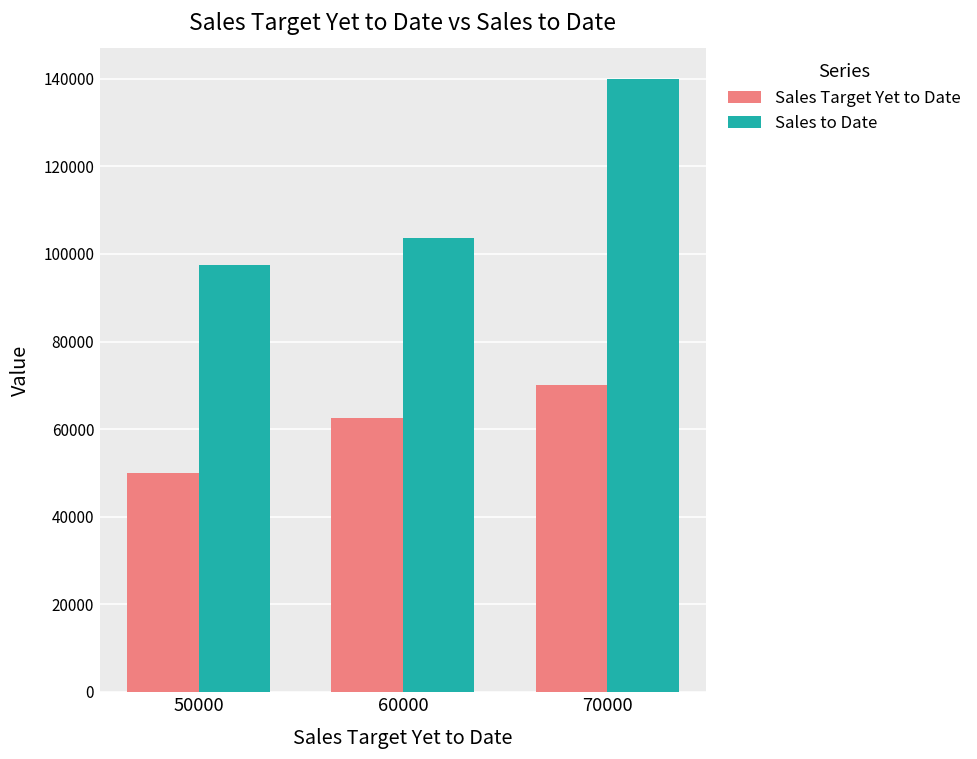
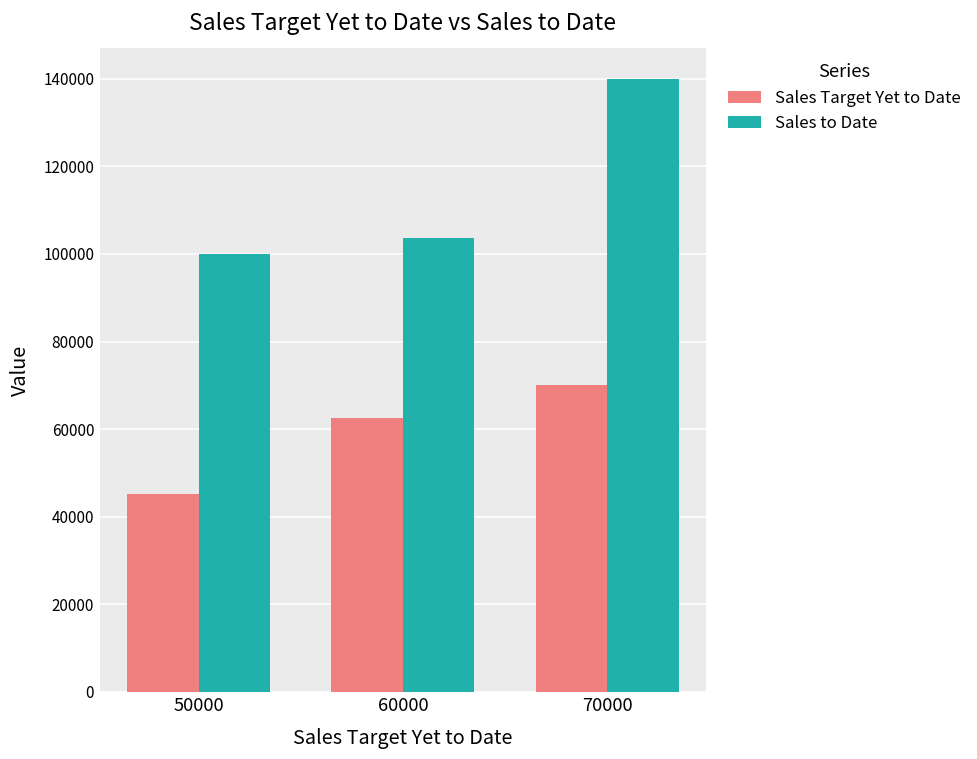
  {
    "Sales Target Yet to Date": {
-     "50000": 50000,
+     "50000": 45000,
      "60000": 63000,
      "70000": 70000
    },
    "Sales to Date": {
-     "50000": 97000,
+     "50000": 100000,
      "60000": 104000,
      "70000": 140000
    }
  }
